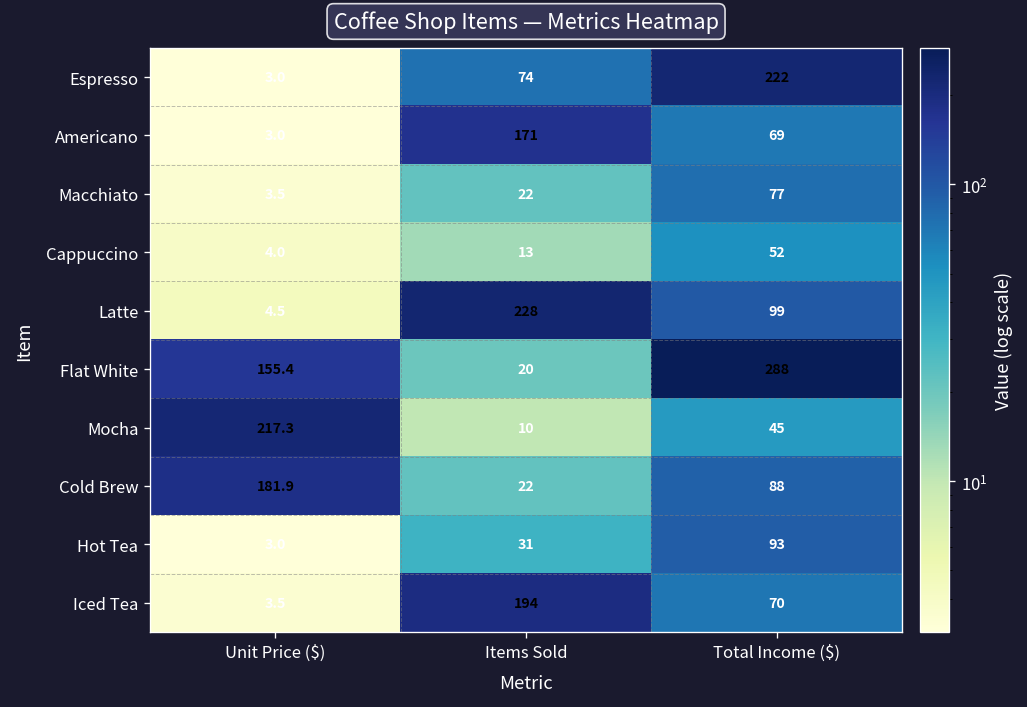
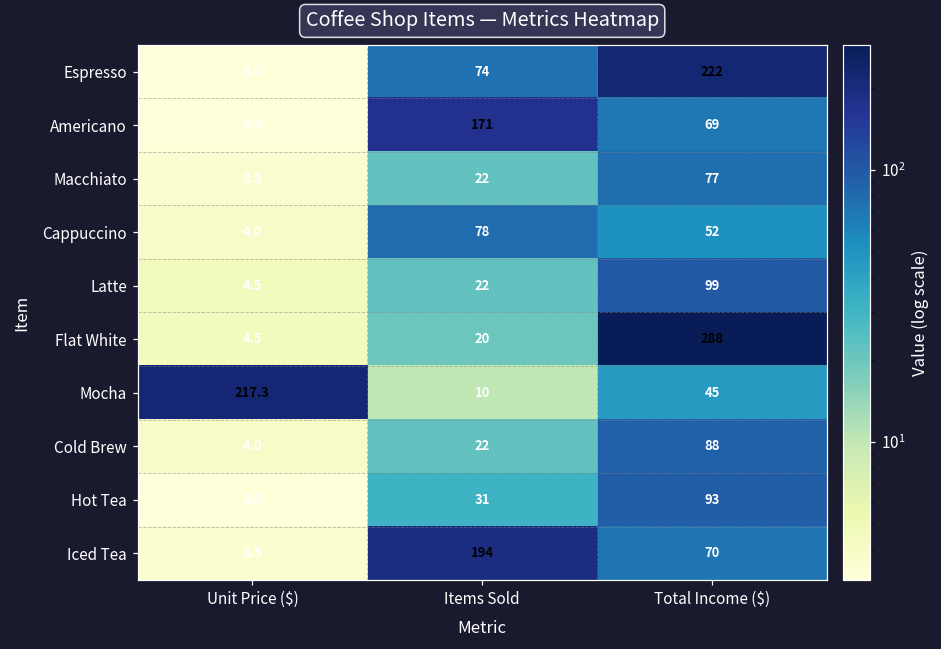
  {
    "Espresso": {
      "Items Sold": 74,
      "Total Income ($)": 222
    },
    "Americano": {
      "Items Sold": 171,
      "Total Income ($)": 69
    },
    "Macchiato": {
      "Items Sold": 22,
      "Total Income ($)": 77
    },
    "Cappuccino": {
      "Unit Price ($)": 4.0,
-     "Items Sold": 13,
+     "Items Sold": 78,
      "Total Income ($)": 52
    },
    "Latte": {
      "Unit Price ($)": 4.5,
-     "Items Sold": 228,
+     "Items Sold": 22,
      "Total Income ($)": 99
    },
    "Flat White": {
-     "Unit Price ($)": 155.4,
+     "Unit Price ($)": 4.5,
      "Items Sold": 20,
      "Total Income ($)": 288
    },
    "Mocha": {
      "Unit Price ($)": 217.3,
      "Items Sold": 10,
      "Total Income ($)": 45
    },
    "Cold Brew": {
-     "Unit Price ($)": 181.9,
+     "Unit Price ($)": 4.0,
      "Items Sold": 22,
      "Total Income ($)": 88
    },
    "Hot Tea": {
      "Items Sold": 31,
      "Total Income ($)": 93
    },
    "Iced Tea": {
      "Items Sold": 194,
      "Total Income ($)": 70
    }
  }
